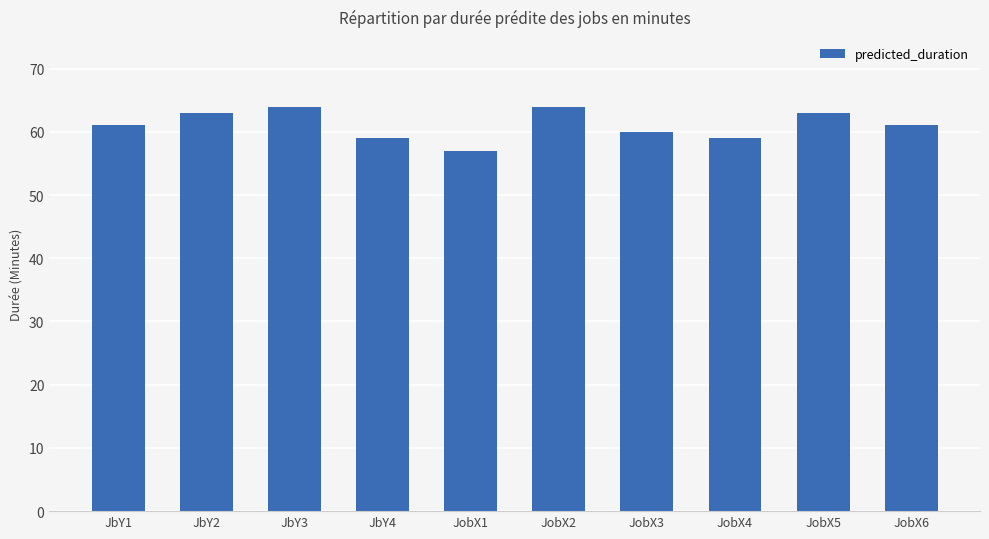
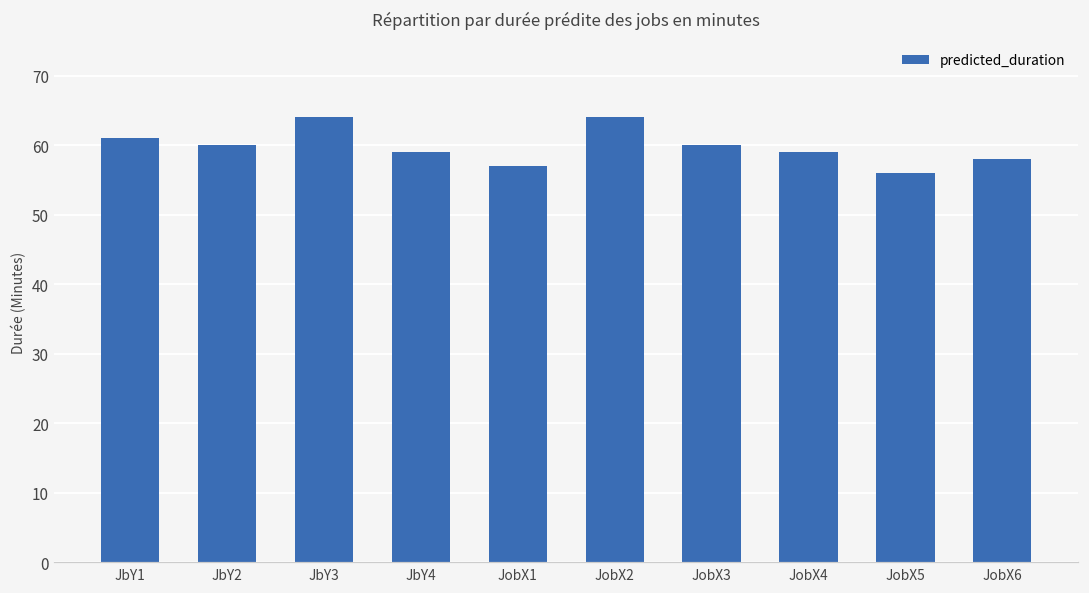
  {
    "JbY1": 61,
-   "JbY2": 63,
+   "JbY2": 60,
    "JbY3": 64,
    "JbY4": 59,
    "JobX1": 57,
    "JobX2": 64,
    "JobX3": 60,
    "JobX4": 59,
-   "JobX5": 63,
-   "JobX6": 61
+   "JobX5": 56,
+   "JobX6": 58
  }
